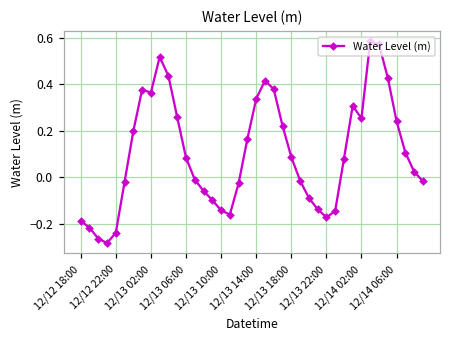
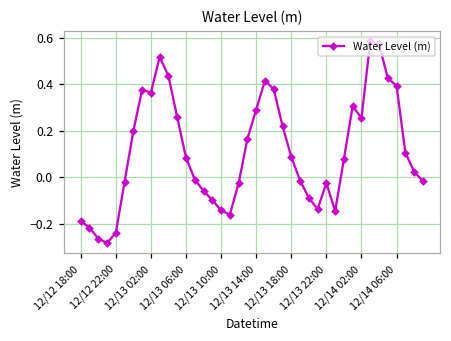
  {
    "12/12 18:00": -0.19,
    "12/12 22:00": -0.24,
    "12/13 02:00": 0.36,
    "12/13 06:00": 0.09,
    "12/13 10:00": -0.14,
-   "12/13 14:00": 0.34,
+   "12/13 14:00": 0.29,
    "12/13 18:00": 0.09,
-   "12/13 22:00": -0.17,
+   "12/13 22:00": -0.02,
    "12/14 02:00": 0.25,
-   "12/14 06:00": 0.24
+   "12/14 06:00": 0.39
  }
